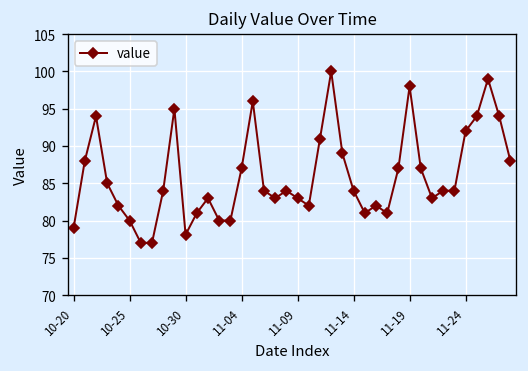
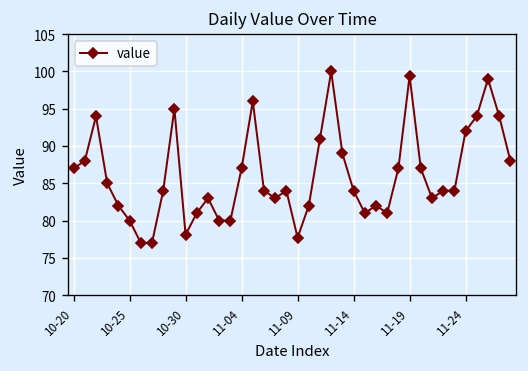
  {
-   "10-20": 79,
+   "10-20": 87,
    "10-25": 80,
    "10-30": 78,
    "11-04": 87,
-   "11-09": 83,
+   "11-09": 78,
    "11-14": 84,
-   "11-19": 98,
+   "11-19": 99,
    "11-24": 92
  }
